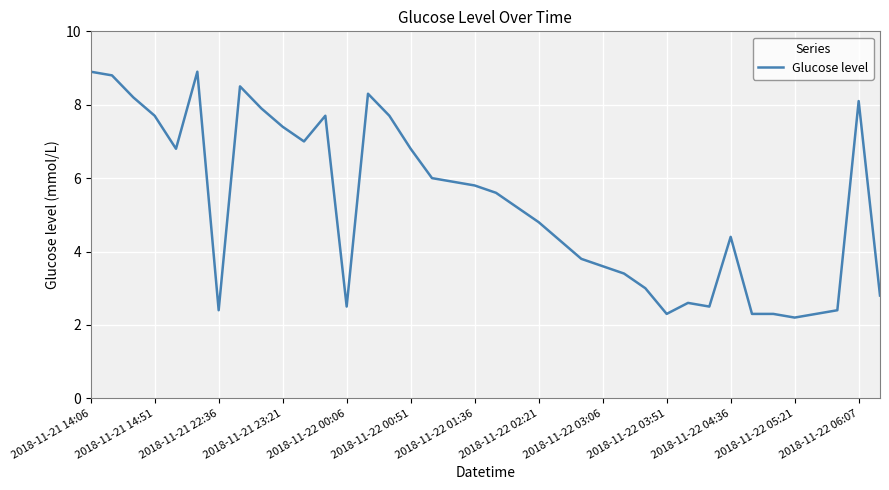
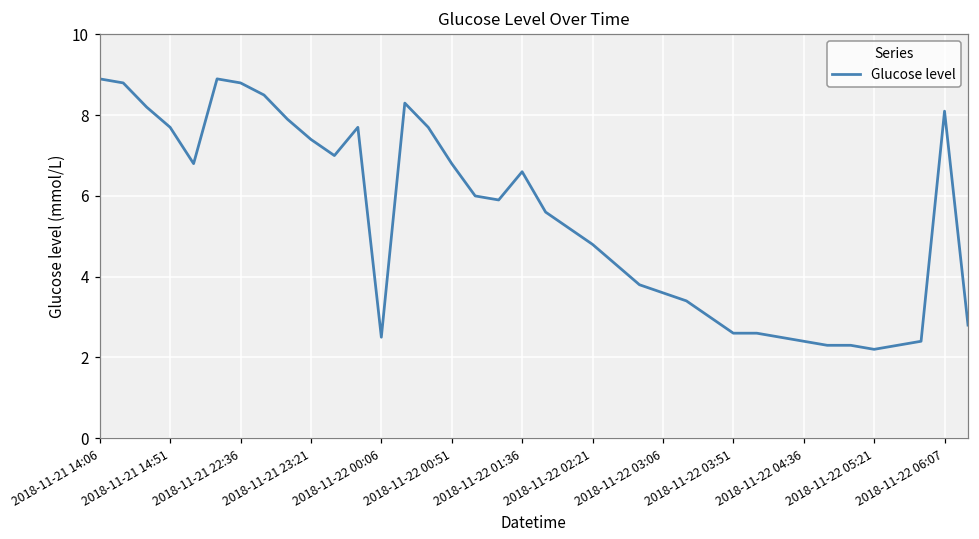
  {
    "2018-11-21 14:06": 8.9,
    "2018-11-21 14:51": 7.7,
-   "2018-11-21 22:36": 2.4,
+   "2018-11-21 22:36": 8.8,
    "2018-11-21 23:21": 7.4,
    "2018-11-22 00:06": 2.5,
    "2018-11-22 00:51": 6.8,
-   "2018-11-22 01:36": 5.8,
+   "2018-11-22 01:36": 6.6,
    "2018-11-22 02:21": 4.8,
    "2018-11-22 03:06": 3.6,
-   "2018-11-22 03:51": 2.3,
-   "2018-11-22 04:36": 4.4,
+   "2018-11-22 03:51": 2.6,
+   "2018-11-22 04:36": 2.4,
    "2018-11-22 05:21": 2.2,
    "2018-11-22 06:07": 8.1
  }
